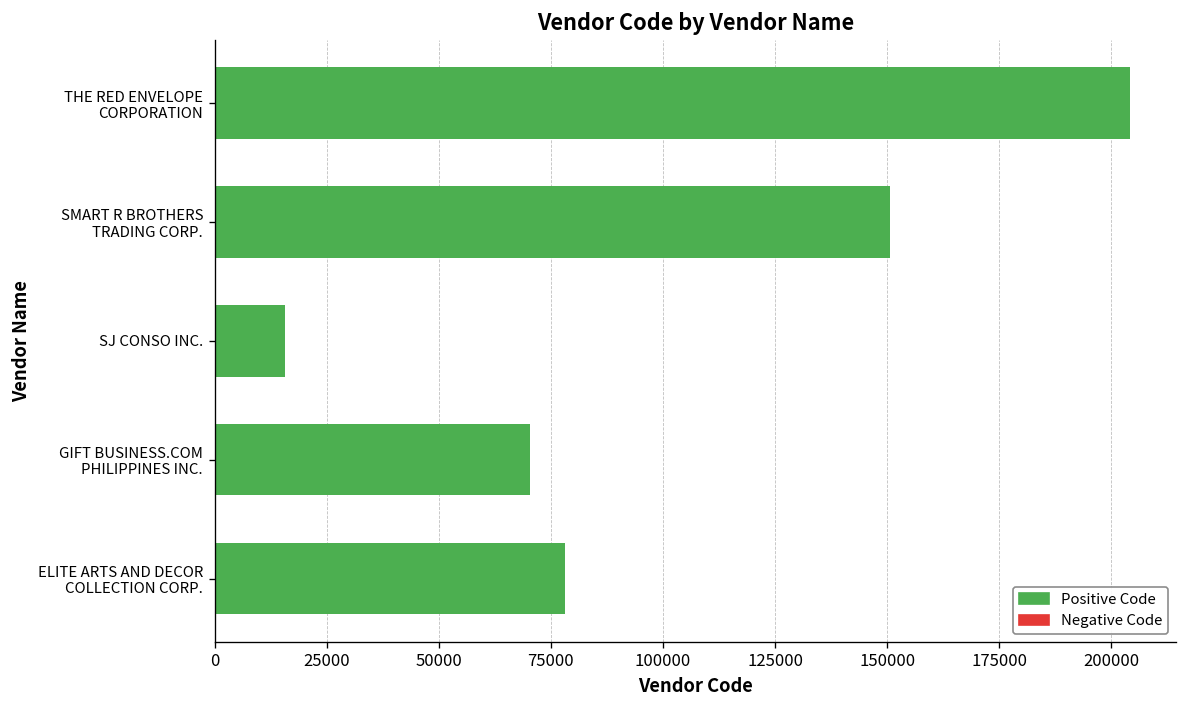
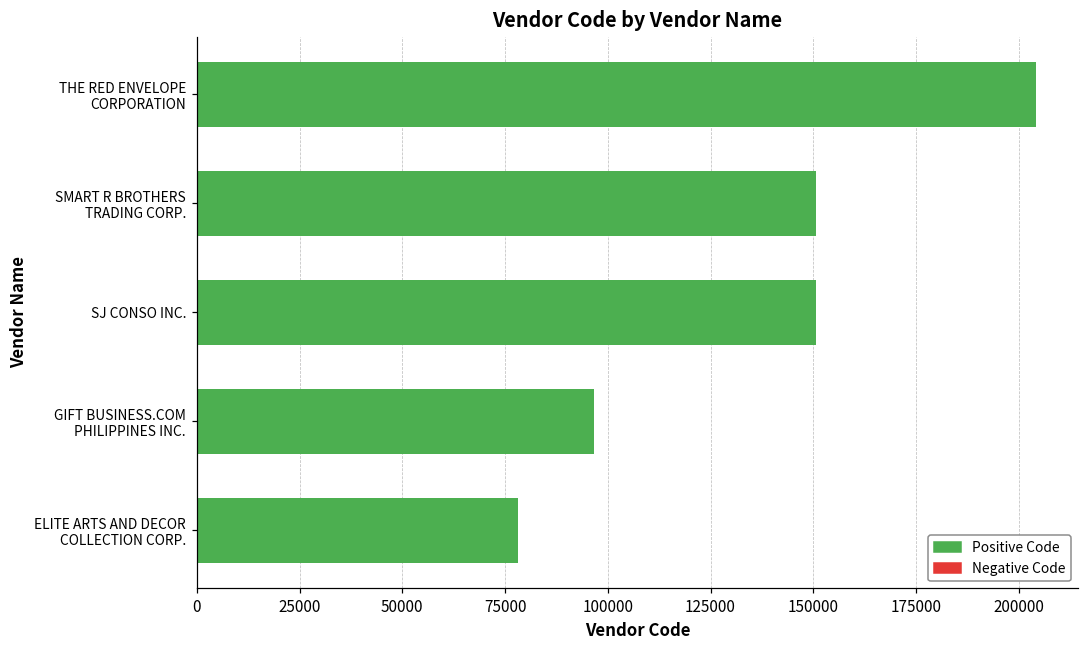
  {
    "THE RED ENVELOPE CORPORATION": 204000,
    "SMART R BROTHERS TRADING CORP.": 151000,
-   "SJ CONSO INC.": 16000,
-   "GIFT BUSINESS.COM PHILIPPINES INC.": 70000,
+   "SJ CONSO INC.": 151000,
+   "GIFT BUSINESS.COM PHILIPPINES INC.": 97000,
    "ELITE ARTS AND DECOR COLLECTION CORP.": 78000
  }
